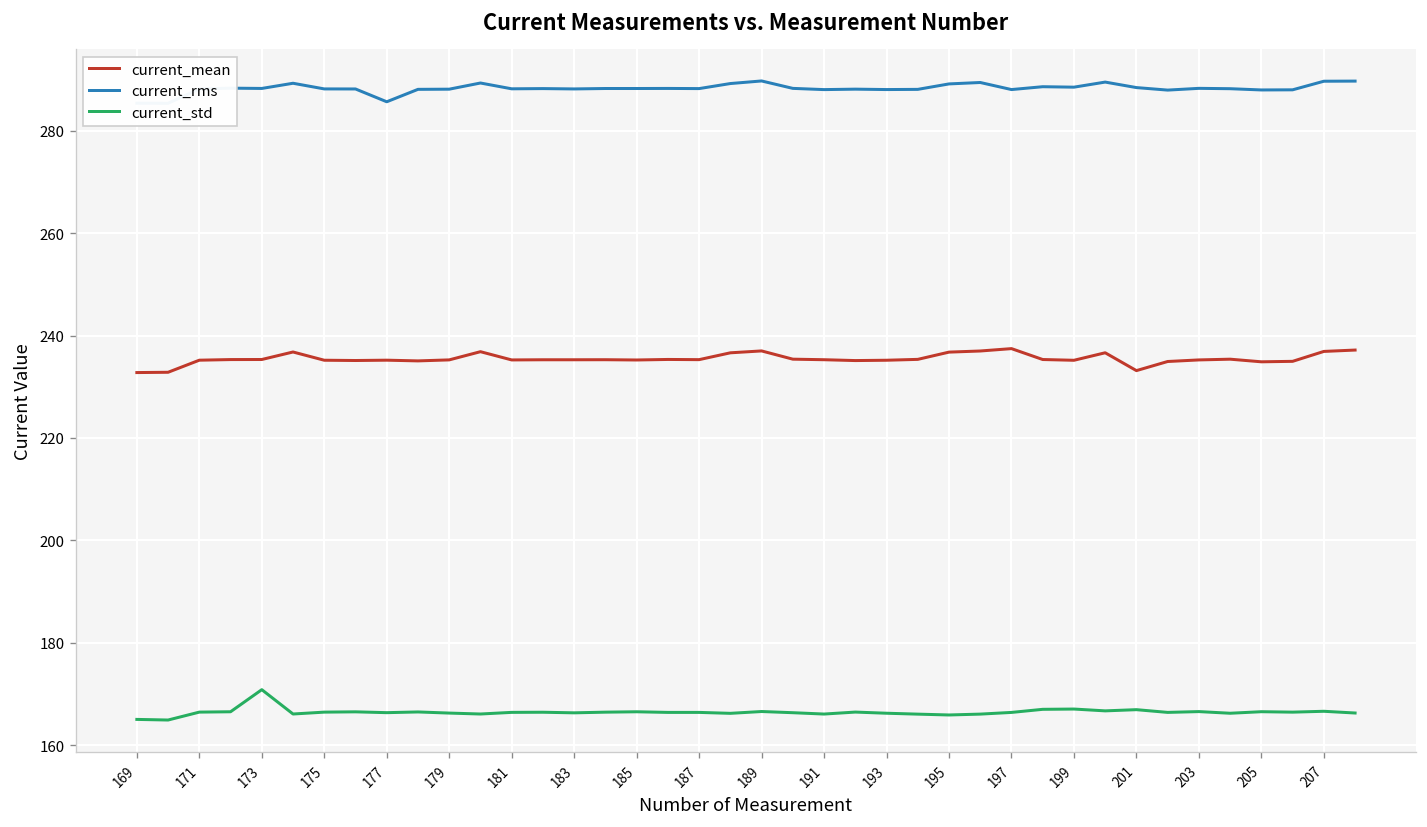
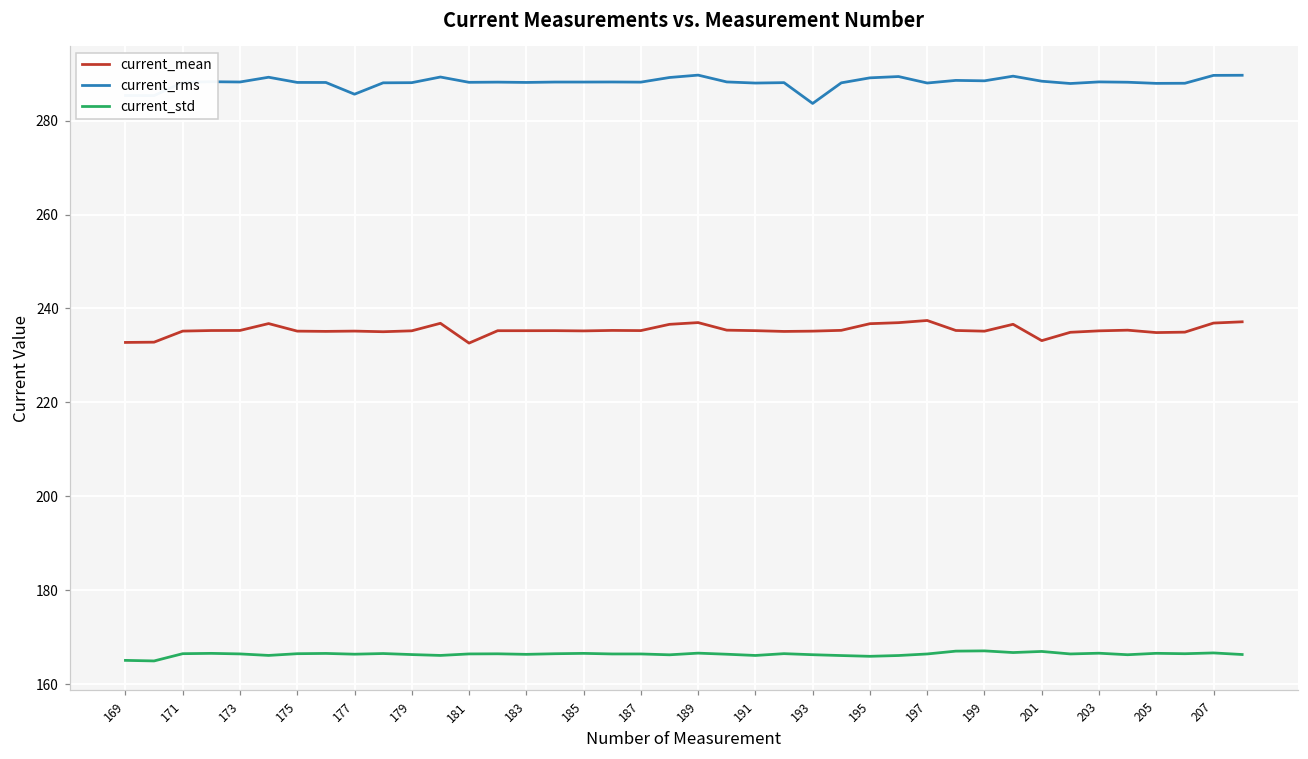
  {
    "current_mean": {
      "169": 233,
      "171": 235,
      "173": 235,
      "175": 235,
      "177": 235,
      "179": 235,
-     "181": 235,
+     "181": 233,
      "183": 235,
      "185": 235,
      "187": 235,
      "189": 237,
      "191": 235,
      "193": 235,
      "195": 237,
      "197": 237,
      "199": 235,
      "201": 233,
      "203": 235,
      "205": 235,
      "207": 237
    },
    "current_rms": {
      "173": 288,
      "175": 288,
      "177": 286,
      "179": 288,
      "181": 288,
      "183": 288,
      "185": 288,
      "187": 288,
      "189": 290,
      "191": 288,
-     "193": 288,
+     "193": 284,
      "195": 289,
      "197": 288,
      "199": 288,
      "201": 288,
      "203": 288,
      "205": 288,
      "207": 290
    },
    "current_std": {
      "169": 165,
      "171": 166,
-     "173": 171,
+     "173": 166,
      "175": 166,
      "177": 166,
      "179": 166,
      "181": 166,
      "183": 166,
      "185": 167,
      "187": 166,
      "189": 167,
      "191": 166,
      "193": 166,
      "195": 166,
      "197": 166,
      "199": 167,
      "201": 167,
      "203": 167,
      "205": 167,
      "207": 167
    }
  }
